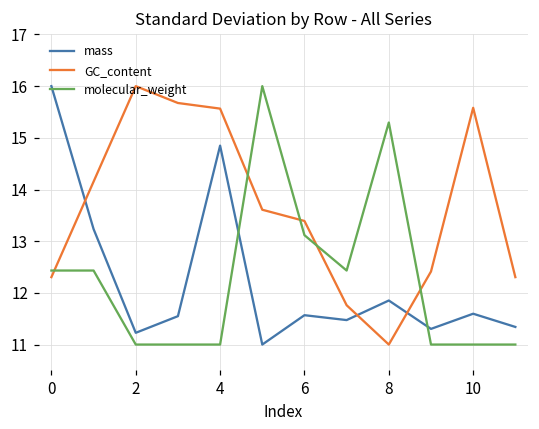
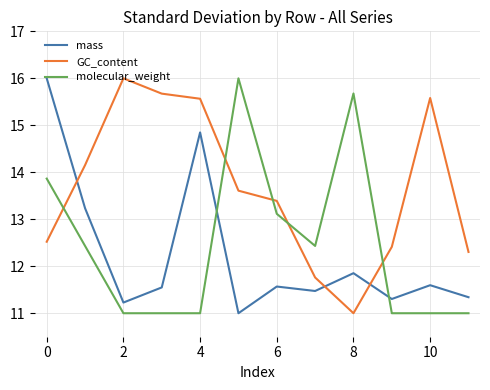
  {
    "mass": {
      "0": 16.0,
      "2": 11.2,
      "4": 14.8,
      "6": 11.6,
      "8": 11.9,
      "10": 11.6
    },
    "GC_content": {
-     "0": 12.3,
+     "0": 12.5,
      "2": 16.0,
      "4": 15.6,
      "6": 13.4,
      "8": 11.0,
      "10": 15.6
    },
    "molecular_weight": {
-     "0": 12.4,
+     "0": 13.9,
      "2": 11.0,
      "4": 11.0,
      "6": 13.1,
-     "8": 15.3,
+     "8": 15.7,
      "10": 11.0
    }
  }
